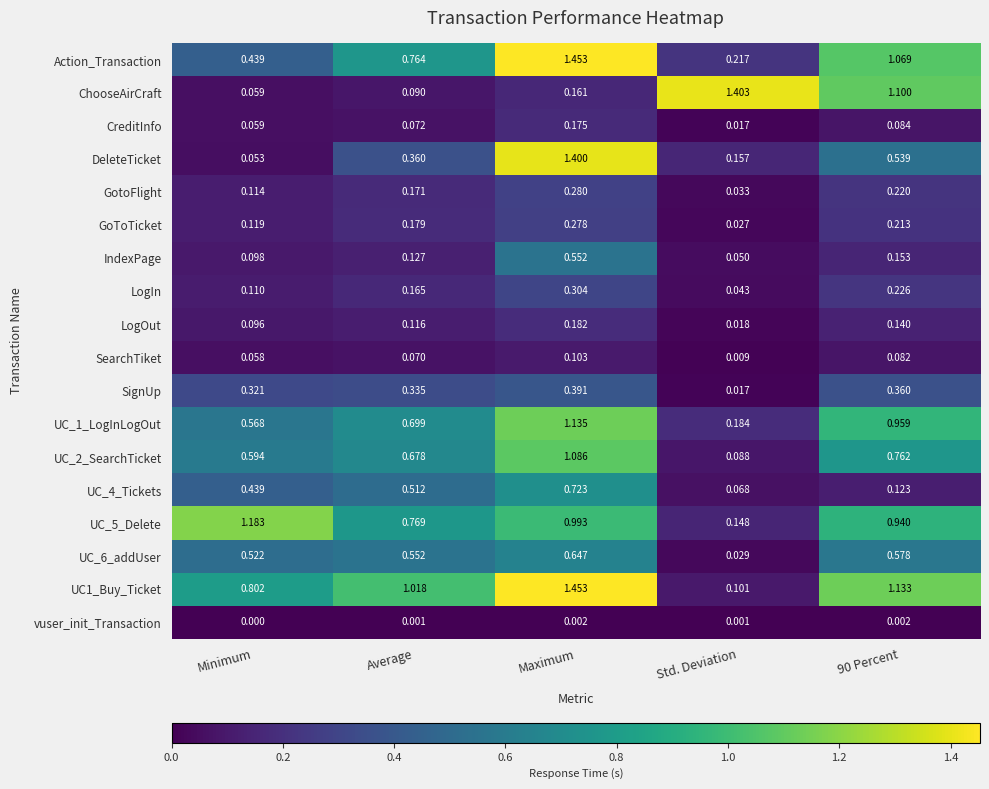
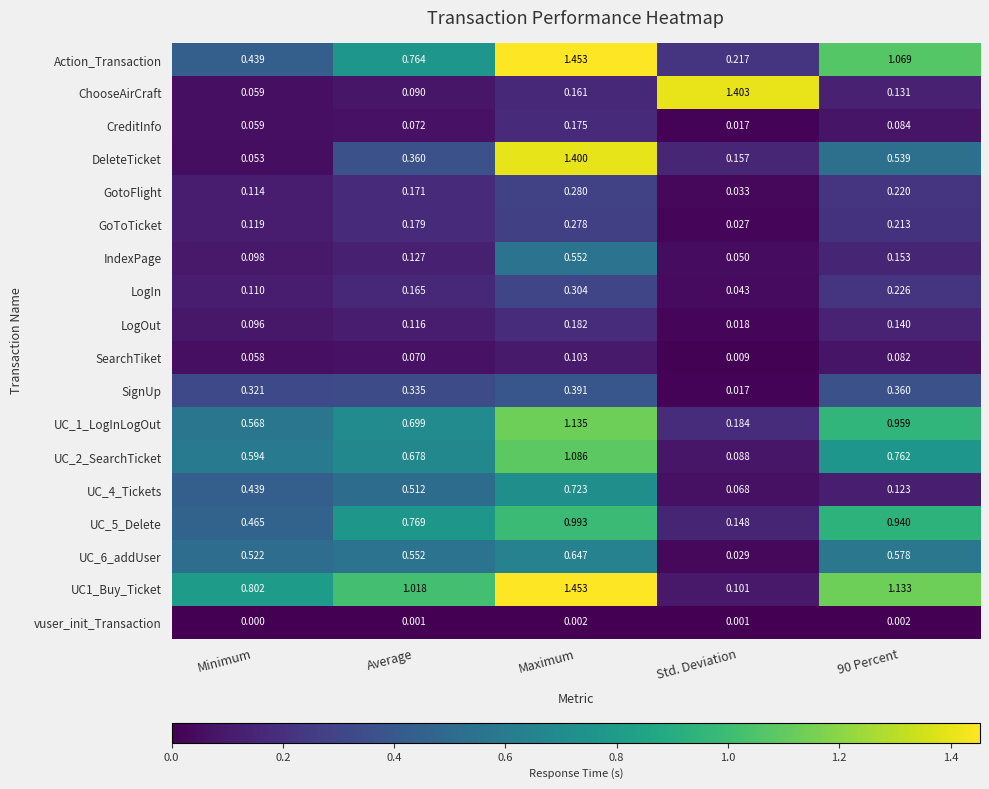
  {
    "Action_Transaction": {
      "Minimum": 0.439,
      "Average": 0.764,
      "Maximum": 1.453,
      "Std. Deviation": 0.217,
      "90 Percent": 1.069
    },
    "ChooseAirCraft": {
      "Minimum": 0.059,
      "Average": 0.090,
      "Maximum": 0.161,
      "Std. Deviation": 1.403,
-     "90 Percent": 1.100
+     "90 Percent": 0.131
    },
    "CreditInfo": {
      "Minimum": 0.059,
      "Average": 0.072,
      "Maximum": 0.175,
      "Std. Deviation": 0.017,
      "90 Percent": 0.084
    },
    "DeleteTicket": {
      "Minimum": 0.053,
      "Average": 0.360,
      "Maximum": 1.400,
      "Std. Deviation": 0.157,
      "90 Percent": 0.539
    },
    "GotoFlight": {
      "Minimum": 0.114,
      "Average": 0.171,
      "Maximum": 0.280,
      "Std. Deviation": 0.033,
      "90 Percent": 0.220
    },
    "GoToTicket": {
      "Minimum": 0.119,
      "Average": 0.179,
      "Maximum": 0.278,
      "Std. Deviation": 0.027,
      "90 Percent": 0.213
    },
    "IndexPage": {
      "Minimum": 0.098,
      "Average": 0.127,
      "Maximum": 0.552,
      "Std. Deviation": 0.050,
      "90 Percent": 0.153
    },
    "LogIn": {
      "Minimum": 0.110,
      "Average": 0.165,
      "Maximum": 0.304,
      "Std. Deviation": 0.043,
      "90 Percent": 0.226
    },
    "LogOut": {
      "Minimum": 0.096,
      "Average": 0.116,
      "Maximum": 0.182,
      "Std. Deviation": 0.018,
      "90 Percent": 0.140
    },
    "SearchTiket": {
      "Minimum": 0.058,
      "Average": 0.070,
      "Maximum": 0.103,
      "Std. Deviation": 0.009,
      "90 Percent": 0.082
    },
    "SignUp": {
      "Minimum": 0.321,
      "Average": 0.335,
      "Maximum": 0.391,
      "Std. Deviation": 0.017,
      "90 Percent": 0.360
    },
    "UC_1_LogInLogOut": {
      "Minimum": 0.568,
      "Average": 0.699,
      "Maximum": 1.135,
      "Std. Deviation": 0.184,
      "90 Percent": 0.959
    },
    "UC_2_SearchTicket": {
      "Minimum": 0.594,
      "Average": 0.678,
      "Maximum": 1.086,
      "Std. Deviation": 0.088,
      "90 Percent": 0.762
    },
    "UC_4_Tickets": {
      "Minimum": 0.439,
      "Average": 0.512,
      "Maximum": 0.723,
      "Std. Deviation": 0.068,
      "90 Percent": 0.123
    },
    "UC_5_Delete": {
-     "Minimum": 1.183,
+     "Minimum": 0.465,
      "Average": 0.769,
      "Maximum": 0.993,
      "Std. Deviation": 0.148,
      "90 Percent": 0.940
    },
    "UC_6_addUser": {
      "Minimum": 0.522,
      "Average": 0.552,
      "Maximum": 0.647,
      "Std. Deviation": 0.029,
      "90 Percent": 0.578
    },
    "UC1_Buy_Ticket": {
      "Minimum": 0.802,
      "Average": 1.018,
      "Maximum": 1.453,
      "Std. Deviation": 0.101,
      "90 Percent": 1.133
    },
    "vuser_init_Transaction": {
      "Minimum": 0.000,
      "Average": 0.001,
      "Maximum": 0.002,
      "Std. Deviation": 0.001,
      "90 Percent": 0.002
    }
  }
